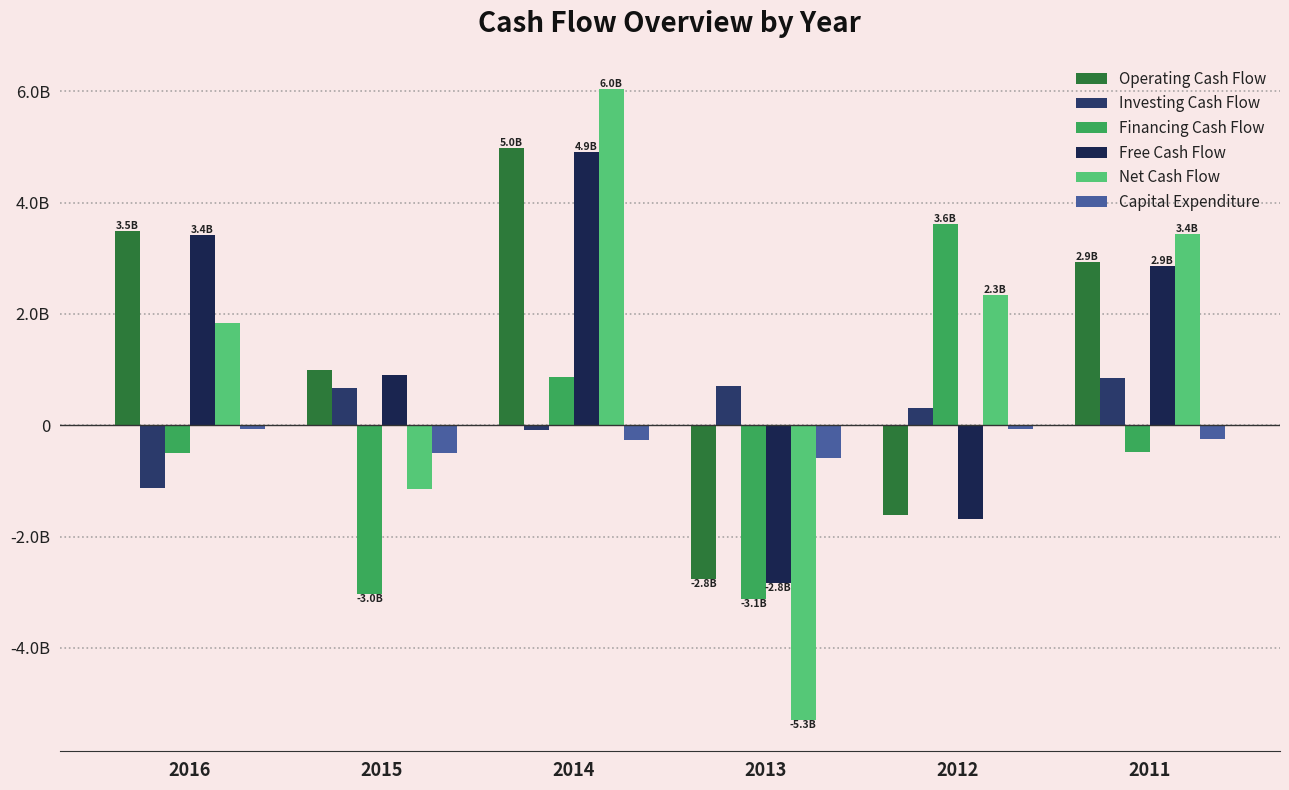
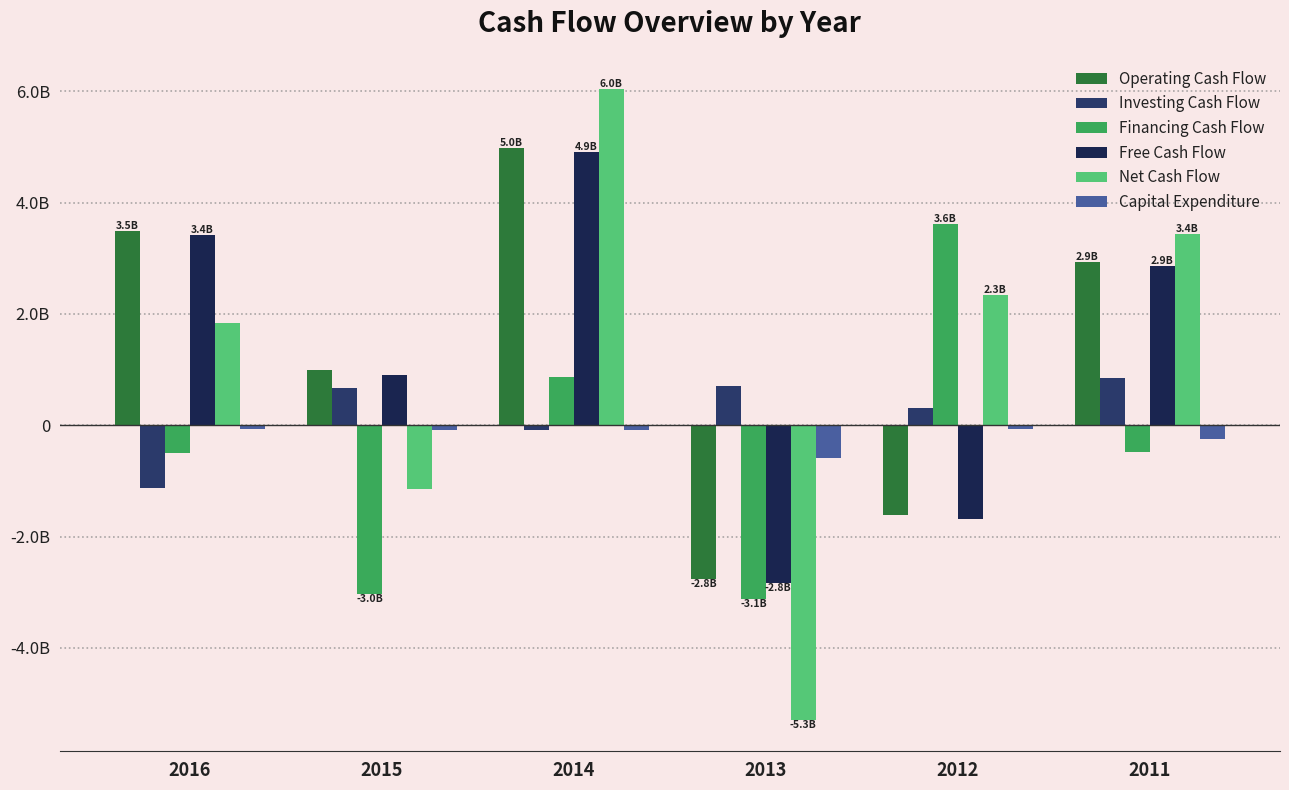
  {
    "Capital Expenditure": {
      "2016": -100000000,
-     "2015": -500000000,
-     "2014": -300000000,
+     "2015": -100000000,
+     "2014": -100000000,
      "2013": -600000000,
      "2012": -100000000,
      "2011": -300000000
    }
  }
